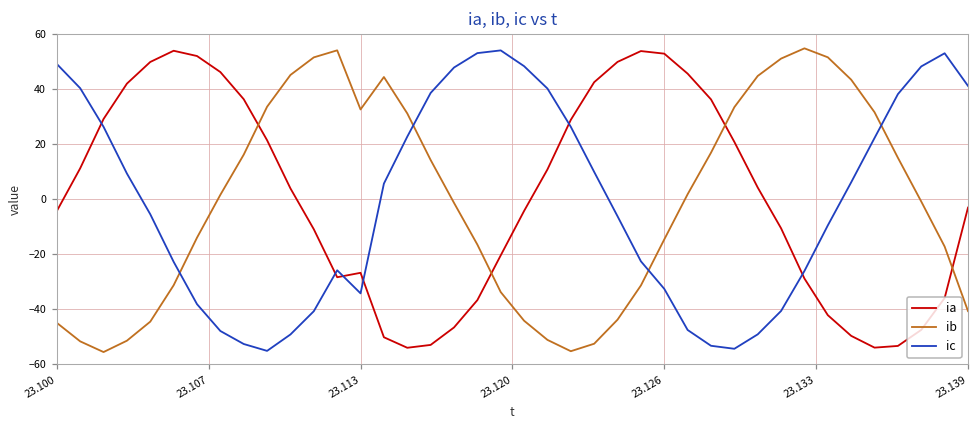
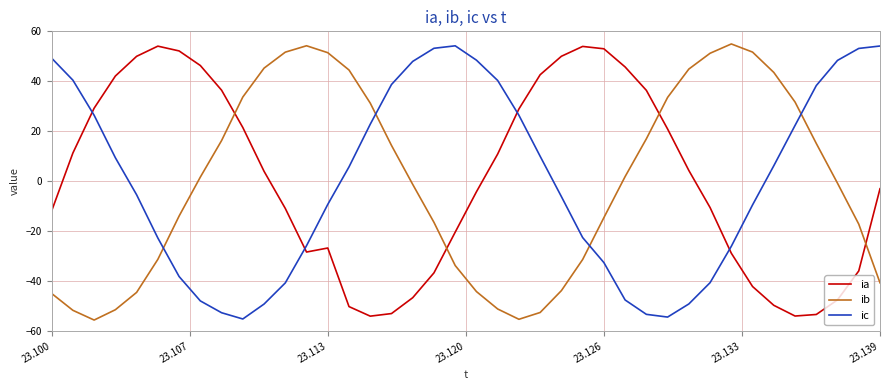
  {
    "ia": {
-     "23.100": -4,
+     "23.100": -12,
      "23.113": -27,
      "23.126": 53,
      "23.139": -3
    },
    "ib": {
      "23.100": -45,
-     "23.113": 33,
+     "23.113": 51,
      "23.126": -15,
      "23.139": -41
    },
    "ic": {
      "23.100": 49,
-     "23.113": -34,
+     "23.113": -9,
      "23.126": -33,
-     "23.139": 41
+     "23.139": 54
    }
  }
